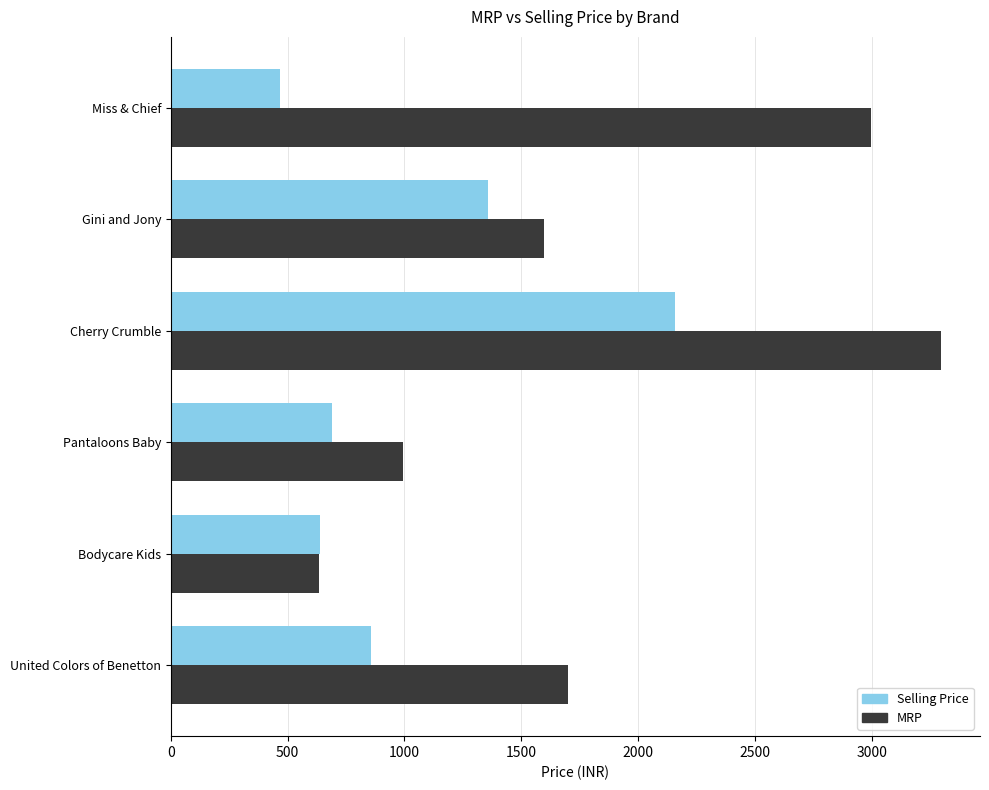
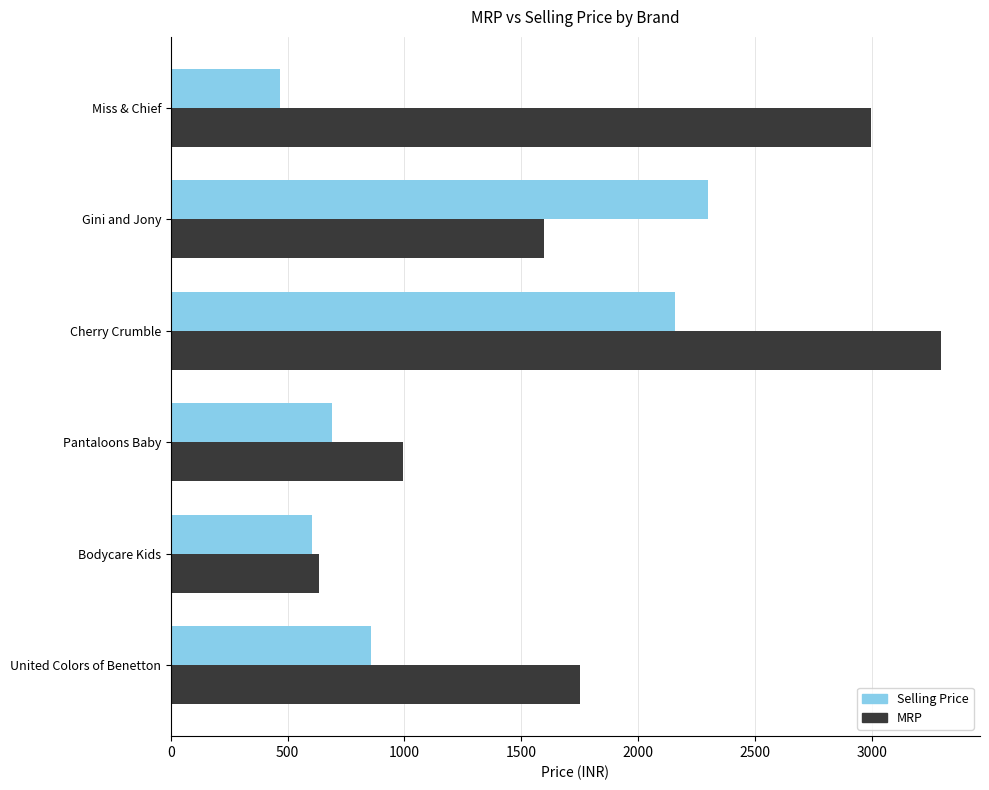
  {
    "Selling Price": {
      "Miss & Chief": 470,
-     "Gini and Jony": 1360,
+     "Gini and Jony": 2300,
      "Cherry Crumble": 2160,
      "Pantaloons Baby": 690,
-     "Bodycare Kids": 640,
+     "Bodycare Kids": 600,
      "United Colors of Benetton": 860
    },
    "MRP": {
      "Miss & Chief": 3000,
      "Gini and Jony": 1600,
      "Cherry Crumble": 3300,
      "Pantaloons Baby": 990,
      "Bodycare Kids": 640,
-     "United Colors of Benetton": 1700
+     "United Colors of Benetton": 1750
    }
  }
